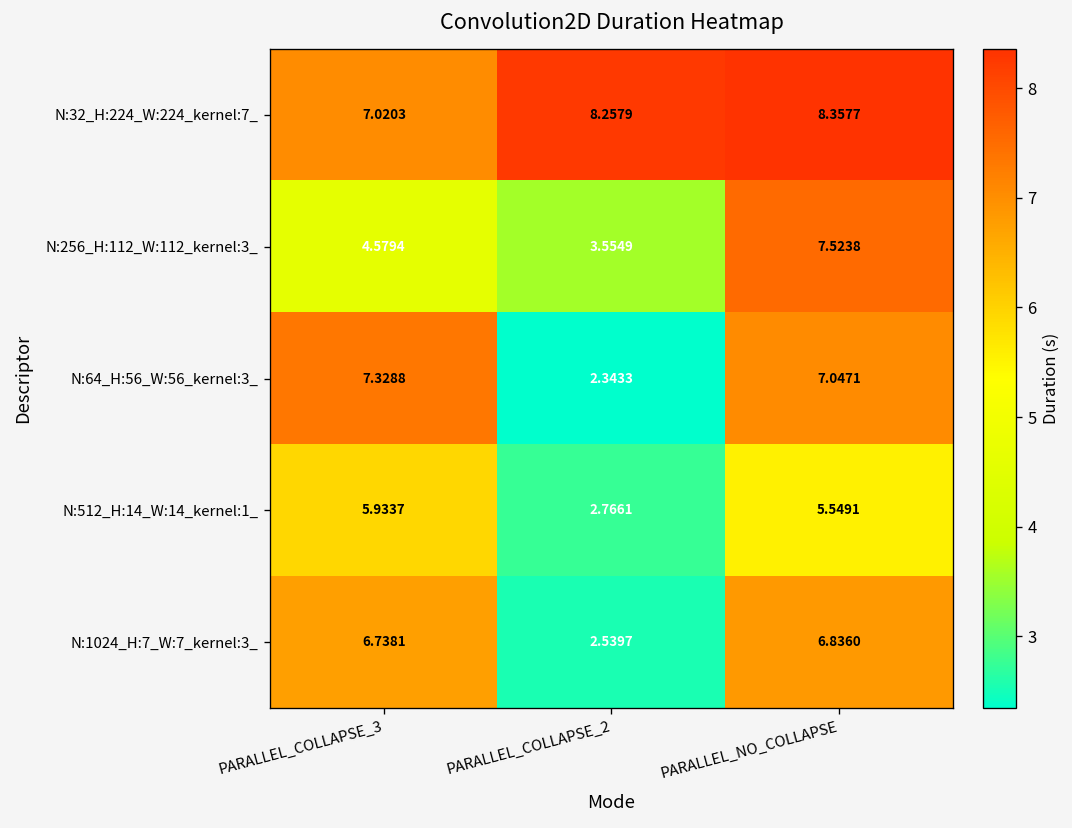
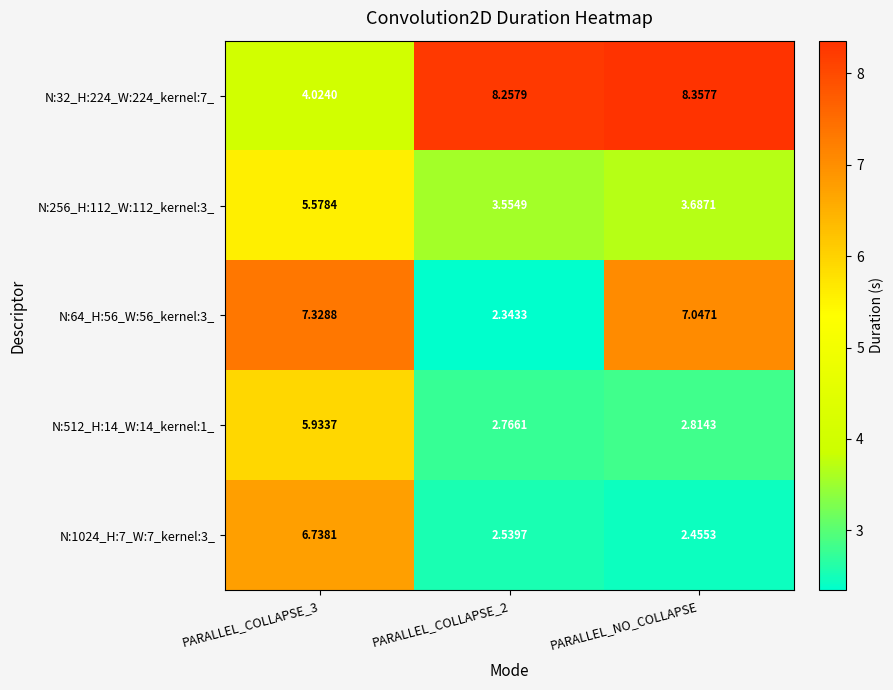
  {
    "N:32_H:224_W:224_kernel:7_": {
-     "PARALLEL_COLLAPSE_3": 7.0203,
+     "PARALLEL_COLLAPSE_3": 4.0240,
      "PARALLEL_COLLAPSE_2": 8.2579,
      "PARALLEL_NO_COLLAPSE": 8.3577
    },
    "N:256_H:112_W:112_kernel:3_": {
-     "PARALLEL_COLLAPSE_3": 4.5794,
+     "PARALLEL_COLLAPSE_3": 5.5784,
      "PARALLEL_COLLAPSE_2": 3.5549,
-     "PARALLEL_NO_COLLAPSE": 7.5238
+     "PARALLEL_NO_COLLAPSE": 3.6871
    },
    "N:64_H:56_W:56_kernel:3_": {
      "PARALLEL_COLLAPSE_3": 7.3288,
      "PARALLEL_COLLAPSE_2": 2.3433,
      "PARALLEL_NO_COLLAPSE": 7.0471
    },
    "N:512_H:14_W:14_kernel:1_": {
      "PARALLEL_COLLAPSE_3": 5.9337,
      "PARALLEL_COLLAPSE_2": 2.7661,
-     "PARALLEL_NO_COLLAPSE": 5.5491
+     "PARALLEL_NO_COLLAPSE": 2.8143
    },
    "N:1024_H:7_W:7_kernel:3_": {
      "PARALLEL_COLLAPSE_3": 6.7381,
      "PARALLEL_COLLAPSE_2": 2.5397,
-     "PARALLEL_NO_COLLAPSE": 6.8360
+     "PARALLEL_NO_COLLAPSE": 2.4553
    }
  }
